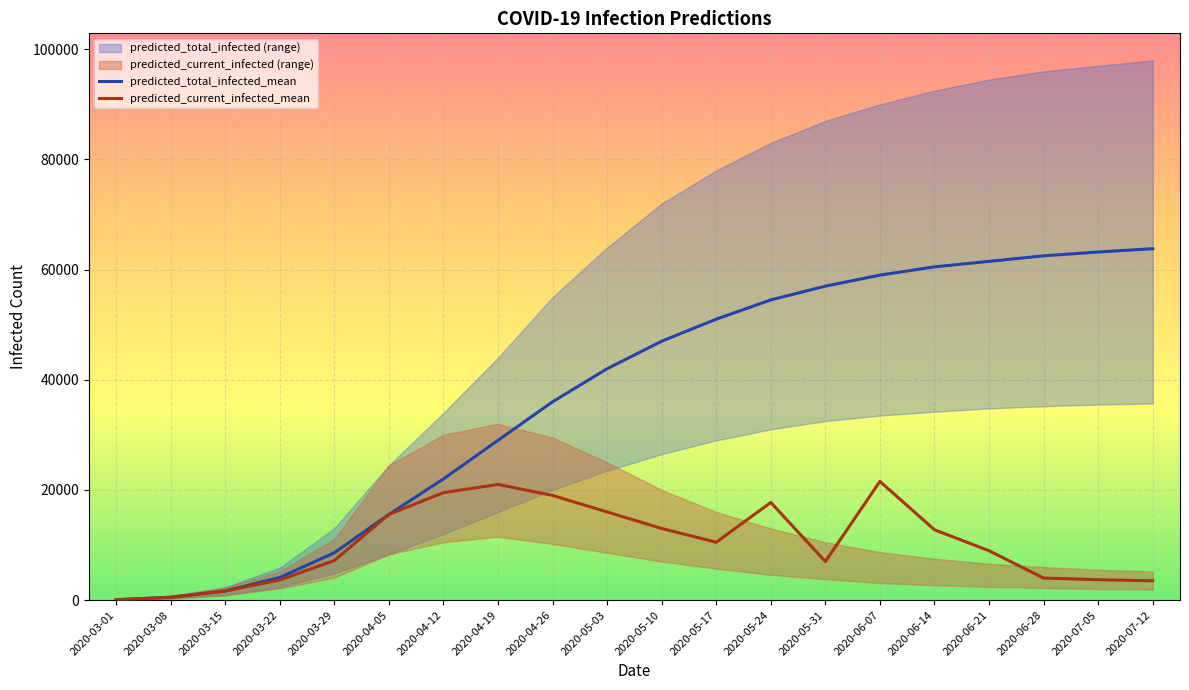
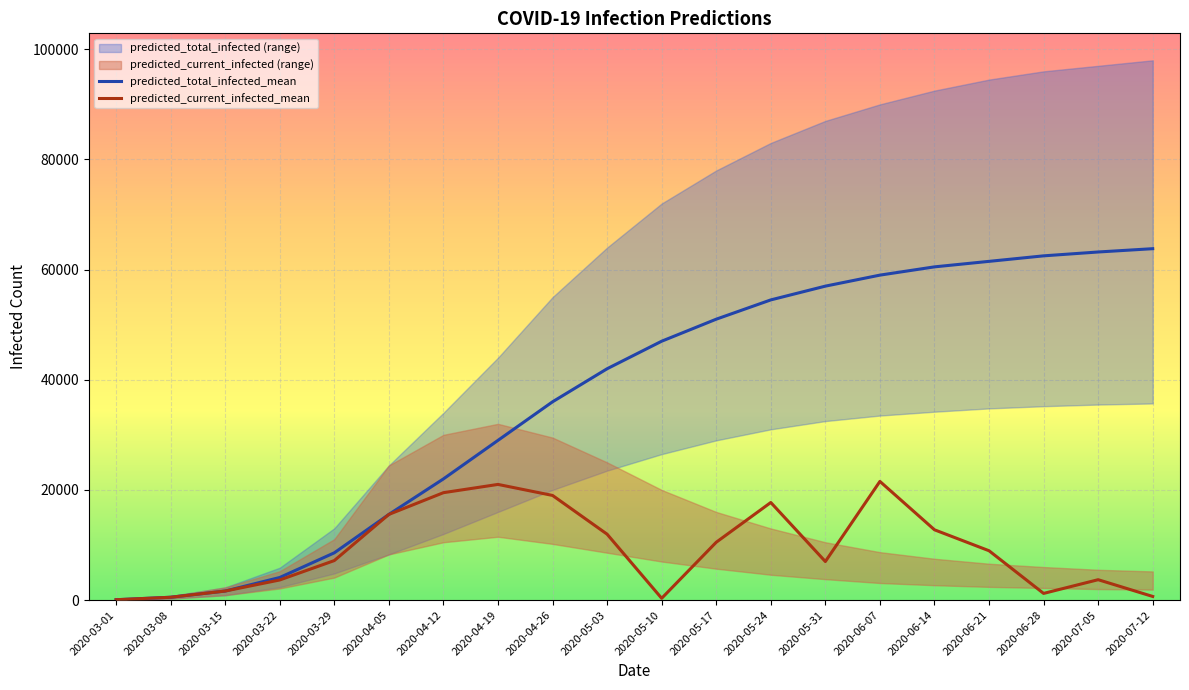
  {
    "predicted_current_infected_mean": {
      "2020-03-29": 7000,
      "2020-04-12": 20000,
      "2020-04-19": 21000,
      "2020-04-26": 19000,
-     "2020-05-03": 16000,
-     "2020-05-10": 13000,
+     "2020-05-03": 12000,
+     "2020-05-10": 0,
      "2020-05-17": 11000,
      "2020-05-24": 18000,
      "2020-05-31": 7000,
      "2020-06-07": 22000,
      "2020-06-14": 13000,
      "2020-06-21": 9000,
-     "2020-06-28": 4000,
+     "2020-06-28": 1000,
      "2020-07-05": 4000,
-     "2020-07-12": 4000
+     "2020-07-12": 1000
    }
  }
